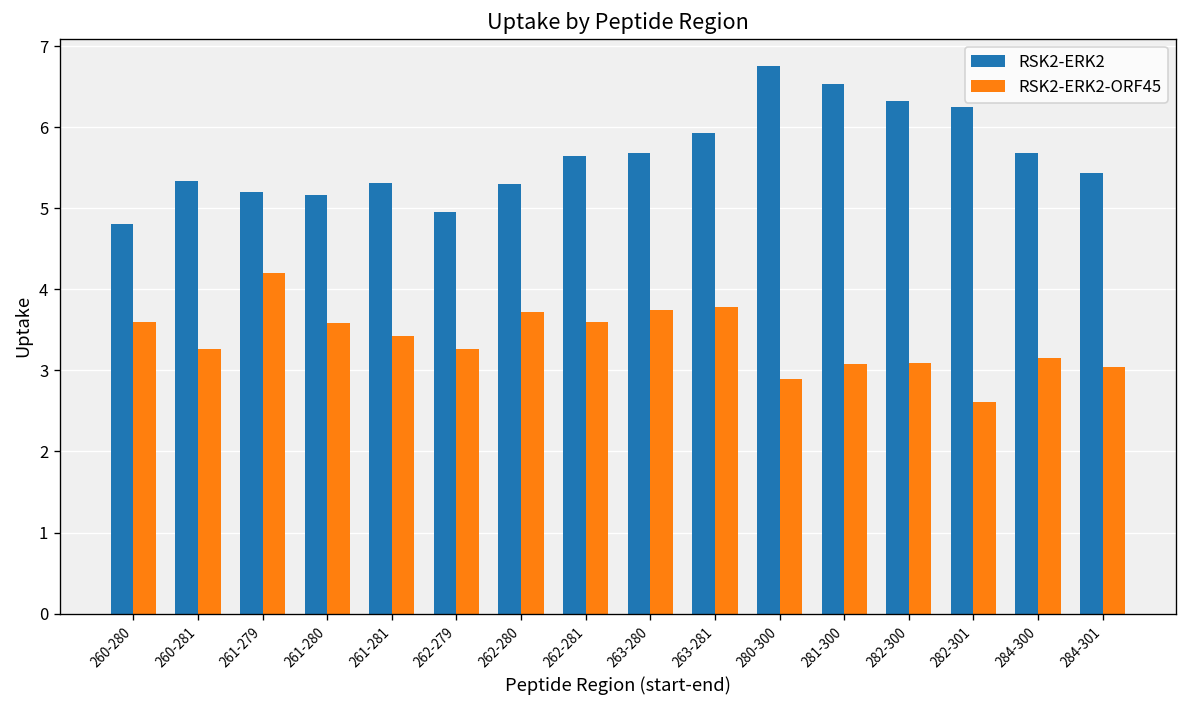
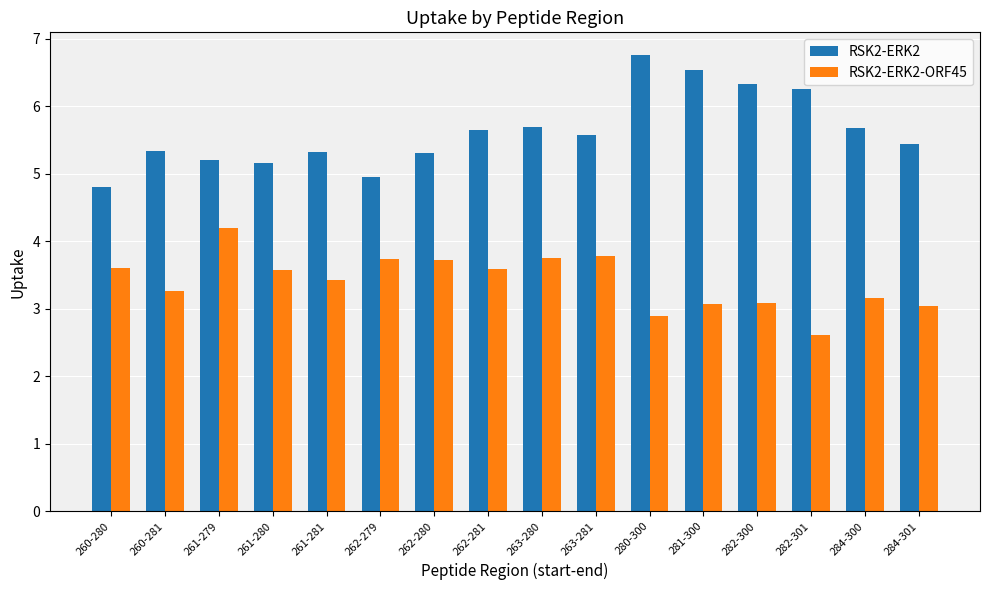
  {
    "RSK2-ERK2": {
      "260-280": 4.8,
      "260-281": 5.3,
      "261-279": 5.2,
      "261-280": 5.2,
      "261-281": 5.3,
      "262-279": 5.0,
      "262-280": 5.3,
      "262-281": 5.6,
      "263-280": 5.7,
-     "263-281": 5.9,
+     "263-281": 5.6,
      "280-300": 6.8,
      "281-300": 6.5,
      "282-300": 6.3,
      "282-301": 6.3,
      "284-300": 5.7,
      "284-301": 5.4
    },
    "RSK2-ERK2-ORF45": {
      "260-280": 3.6,
      "260-281": 3.3,
      "261-279": 4.2,
      "261-280": 3.6,
      "261-281": 3.4,
-     "262-279": 3.3,
+     "262-279": 3.7,
      "262-280": 3.7,
      "262-281": 3.6,
      "263-280": 3.7,
      "263-281": 3.8,
      "280-300": 2.9,
      "281-300": 3.1,
      "282-300": 3.1,
      "282-301": 2.6,
      "284-300": 3.2,
      "284-301": 3.0
    }
  }
